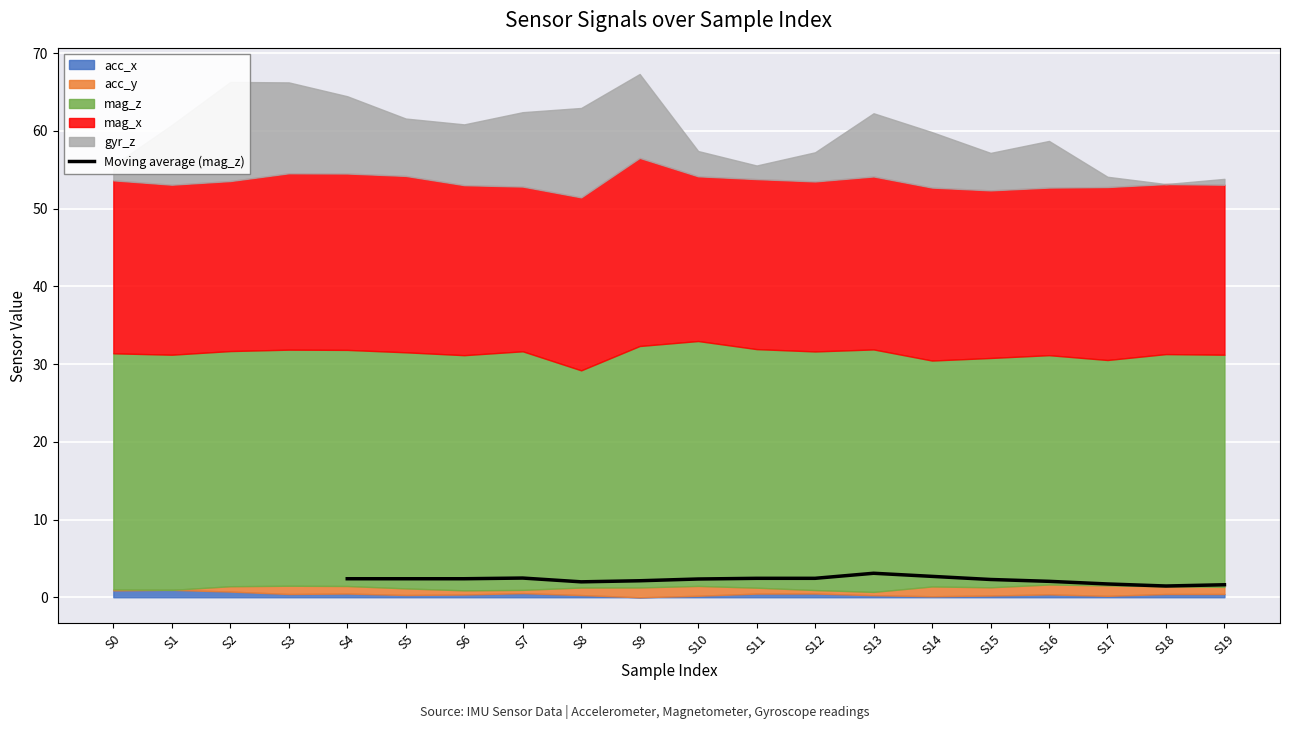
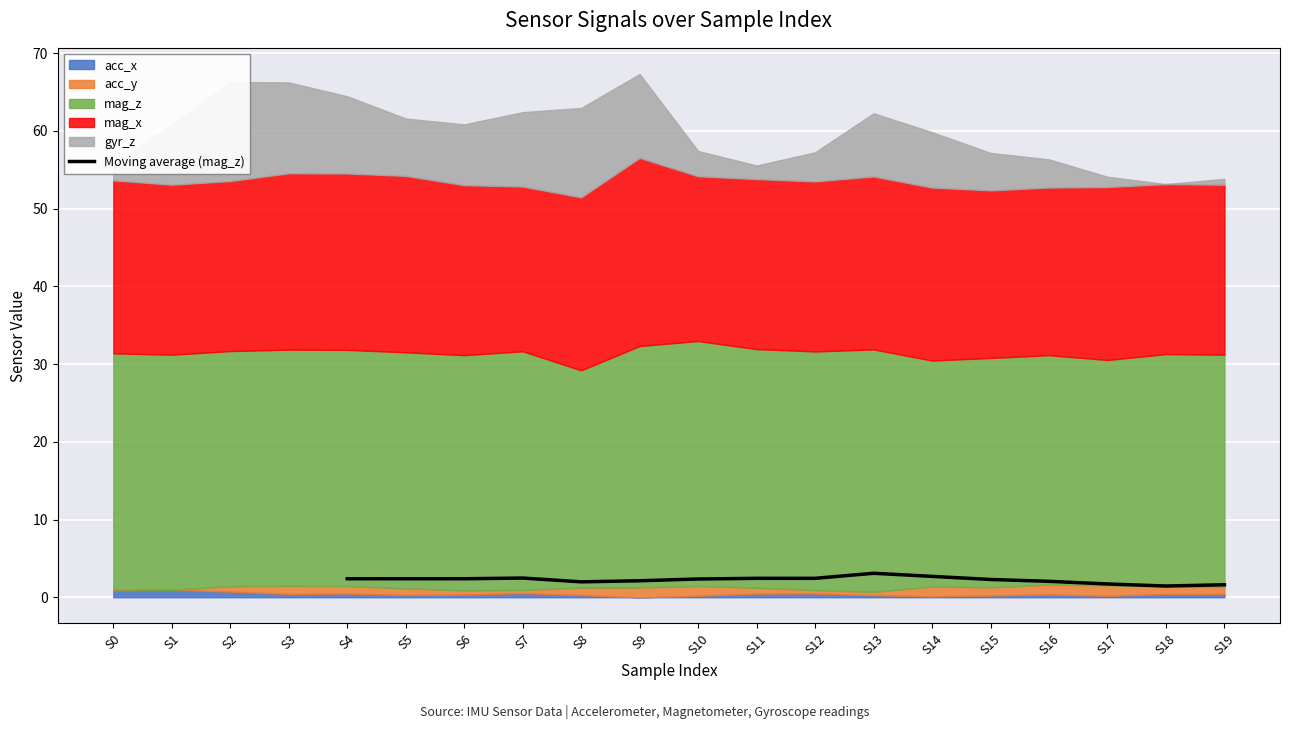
  {
    "acc_x": {
      "S2": 1,
      "S3": 0,
      "S4": 0,
      "S6": 0,
      "S7": 1,
      "S9": 0,
      "S11": 0,
      "S12": 0,
      "S16": 0,
      "S18": 0,
      "S19": 0
    },
    "Moving average (mag_z)": {
      "S4": 2,
      "S5": 2,
      "S6": 2,
      "S7": 2,
      "S8": 2,
      "S9": 2,
      "S10": 2,
      "S11": 2,
      "S12": 2,
      "S13": 3,
      "S14": 3,
      "S15": 2,
      "S16": 2
    },
    "acc_y": {
      "S2": 1,
      "S3": 1,
      "S4": 1,
      "S5": 1,
      "S6": 1,
      "S7": 0,
      "S8": 1,
      "S9": 1,
      "S10": 1,
      "S11": 1,
      "S12": 0,
      "S13": 0,
      "S14": 1,
      "S15": 1,
      "S16": 1
    },
    "mag_z": {
      "S0": 30,
      "S1": 30,
      "S2": 30,
      "S3": 30,
      "S4": 30,
      "S5": 30,
      "S6": 30,
      "S7": 31,
      "S8": 28,
      "S9": 31,
      "S10": 32,
      "S11": 31,
      "S12": 31,
      "S13": 31,
      "S14": 29,
      "S15": 30,
      "S16": 30,
      "S17": 29,
      "S18": 30,
      "S19": 30
    },
    "mag_x": {
      "S0": 22,
      "S1": 22,
      "S2": 22,
      "S3": 23,
      "S4": 23,
      "S5": 23,
      "S6": 22,
      "S7": 21,
      "S8": 22,
      "S9": 24,
      "S10": 21,
      "S11": 22,
      "S12": 22,
      "S13": 22,
      "S14": 22,
      "S15": 22,
      "S16": 22,
      "S17": 22,
      "S19": 22
    },
    "gyr_z": {
      "S3": 12,
      "S4": 10,
      "S5": 7,
      "S6": 8,
      "S7": 10,
      "S8": 12,
      "S9": 11,
      "S10": 3,
      "S11": 2,
      "S12": 4,
      "S13": 8,
      "S14": 7,
      "S15": 5,
-     "S16": 6,
+     "S16": 4,
      "S17": 1,
      "S19": 1
    }
  }
